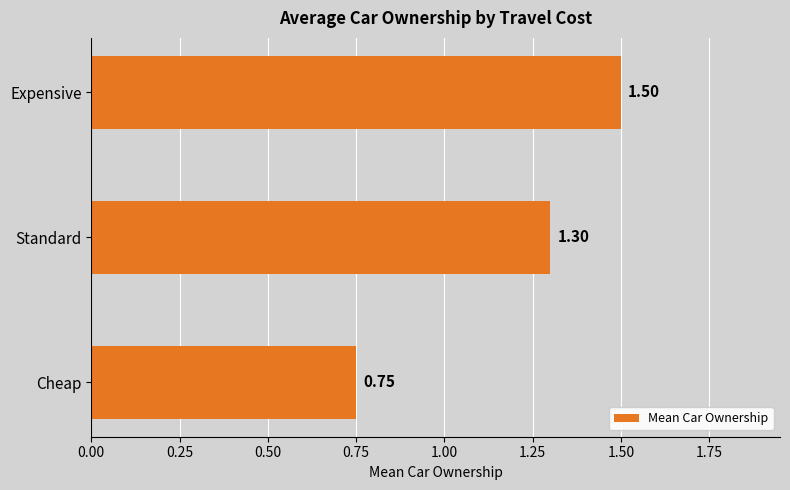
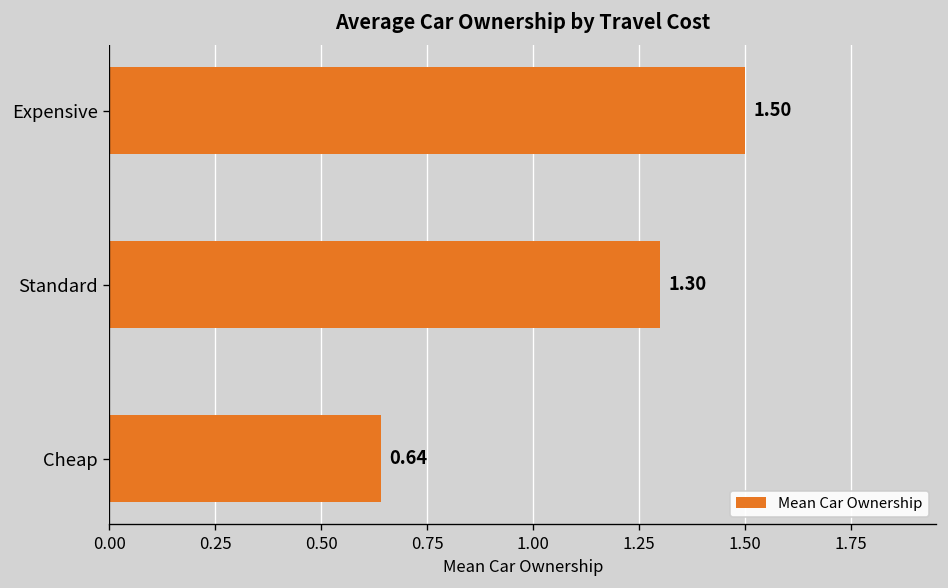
  {
    "Expensive": 1.50,
    "Standard": 1.30,
-   "Cheap": 0.75
+   "Cheap": 0.64
  }
